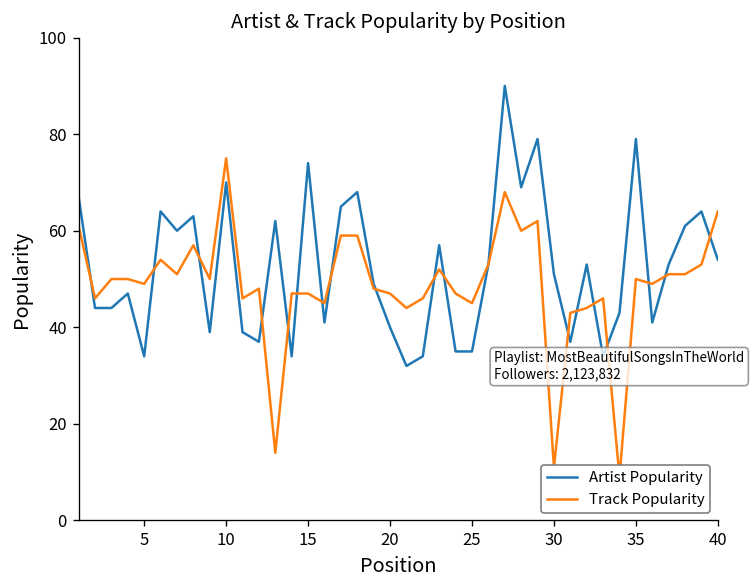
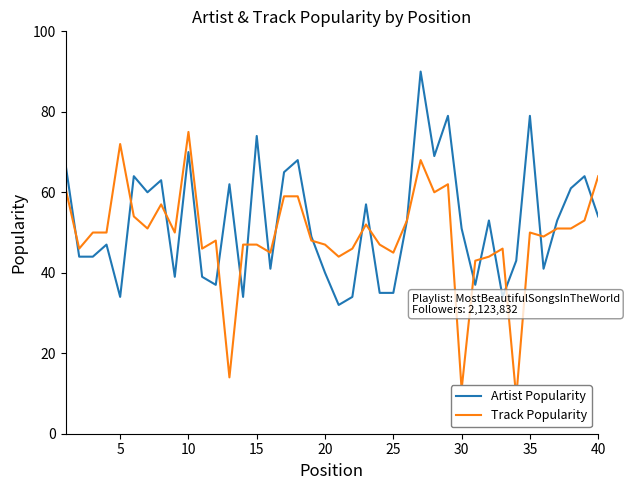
  {
    "Artist Popularity": {
      "5": 34,
      "10": 70,
      "15": 74,
      "20": 40,
      "25": 35,
      "30": 51,
      "35": 79,
      "40": 54
    },
    "Track Popularity": {
-     "5": 49,
+     "5": 72,
      "10": 75,
      "15": 47,
      "20": 47,
      "25": 45,
      "35": 50,
      "40": 64
    }
  }
